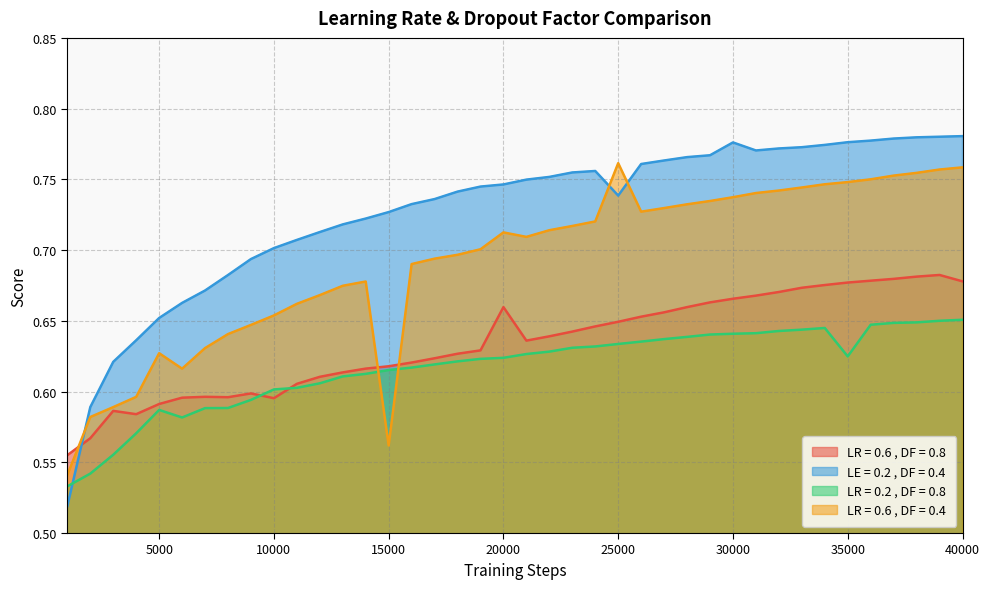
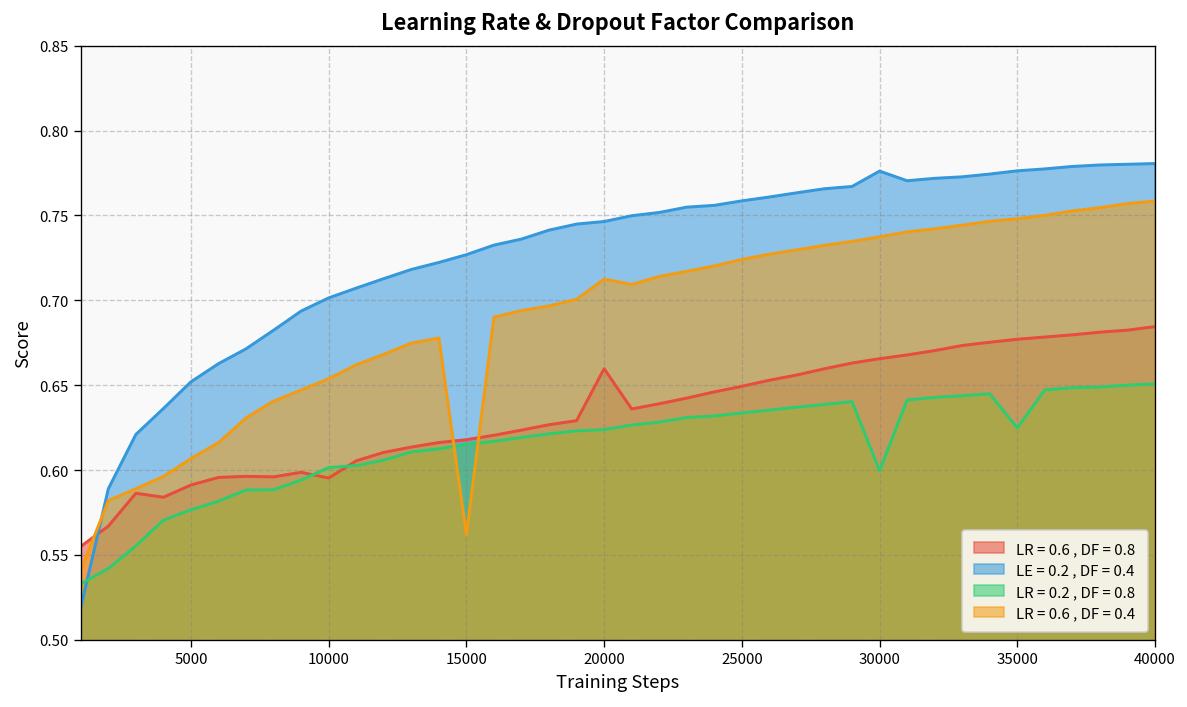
  {
    "LR = 0.6 , DF = 0.8": {
      "5000": 0.591,
      "10000": 0.595,
      "15000": 0.618,
      "20000": 0.660,
      "25000": 0.649,
      "30000": 0.666,
      "35000": 0.677,
-     "40000": 0.678
+     "40000": 0.685
    },
    "LE = 0.2 , DF = 0.4": {
      "5000": 0.652,
      "10000": 0.701,
      "15000": 0.727,
      "20000": 0.746,
-     "25000": 0.739,
+     "25000": 0.759,
      "30000": 0.776,
      "35000": 0.776,
      "40000": 0.781
    },
    "LR = 0.2 , DF = 0.8": {
-     "5000": 0.587,
+     "5000": 0.577,
      "10000": 0.602,
      "15000": 0.615,
      "20000": 0.624,
      "25000": 0.634,
-     "30000": 0.641,
+     "30000": 0.600,
      "35000": 0.625,
      "40000": 0.651
    },
    "LR = 0.6 , DF = 0.4": {
-     "5000": 0.627,
+     "5000": 0.607,
      "10000": 0.654,
      "15000": 0.562,
      "20000": 0.713,
-     "25000": 0.761,
+     "25000": 0.724,
      "30000": 0.737,
      "35000": 0.748,
      "40000": 0.758
    }
  }
